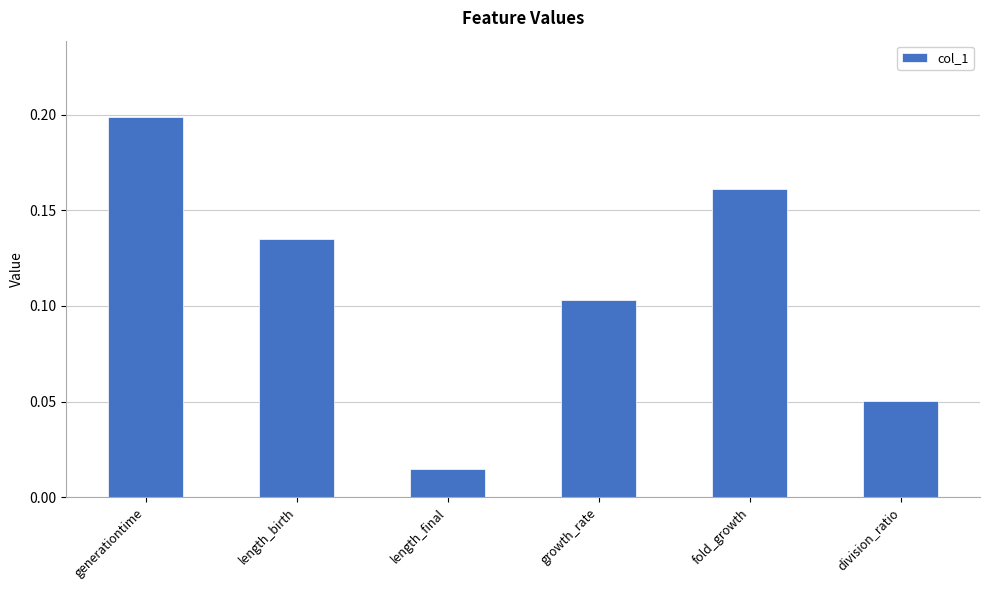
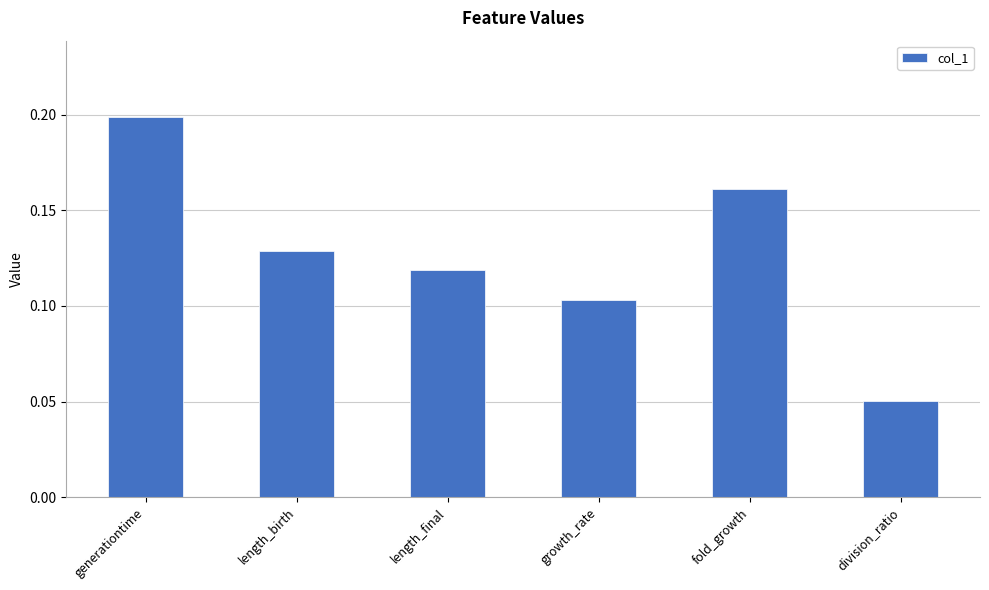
  {
    "generationtime": 0.199,
-   "length_birth": 0.135,
-   "length_final": 0.015,
+   "length_birth": 0.129,
+   "length_final": 0.119,
    "growth_rate": 0.103,
    "fold_growth": 0.161,
    "division_ratio": 0.051
  }
